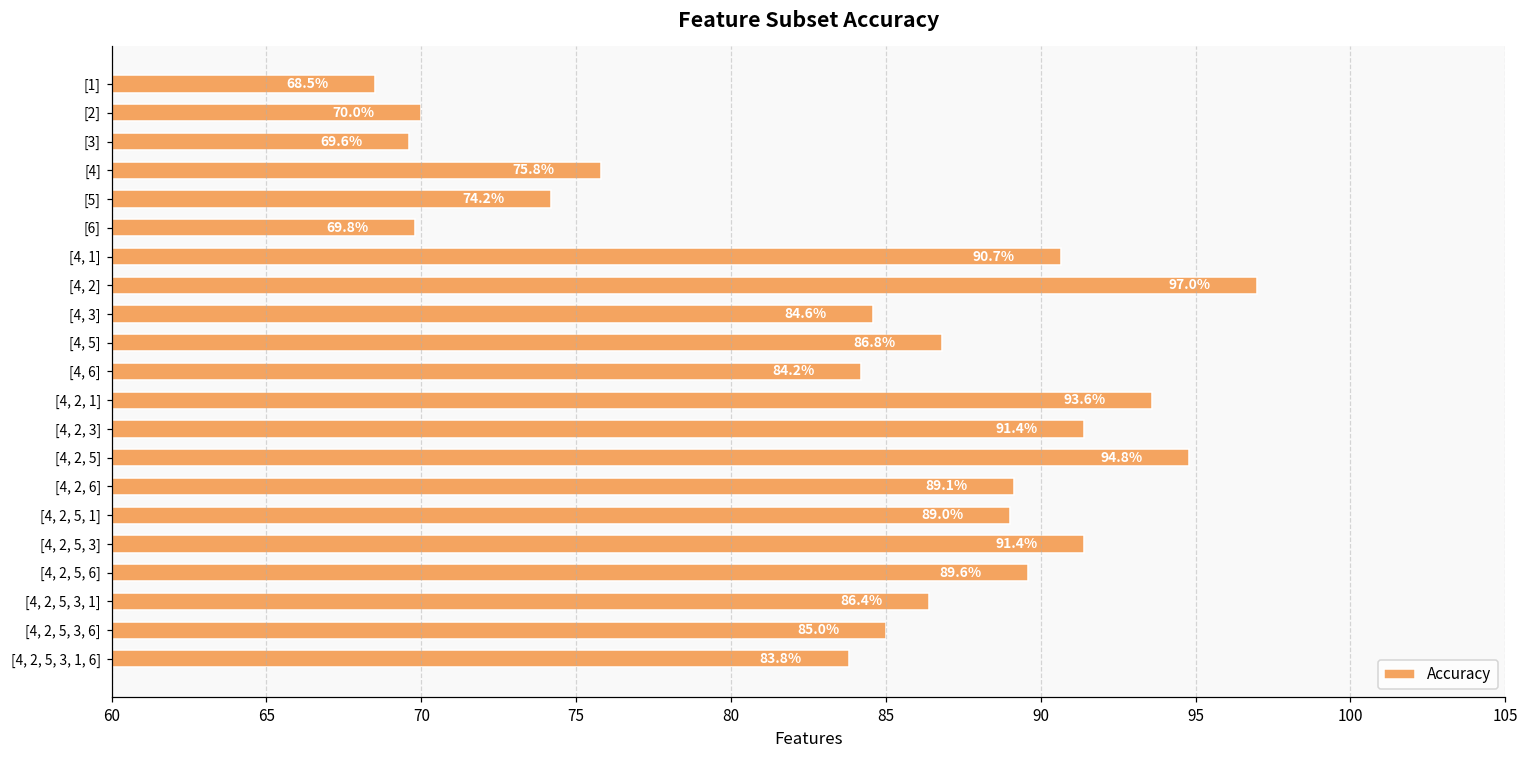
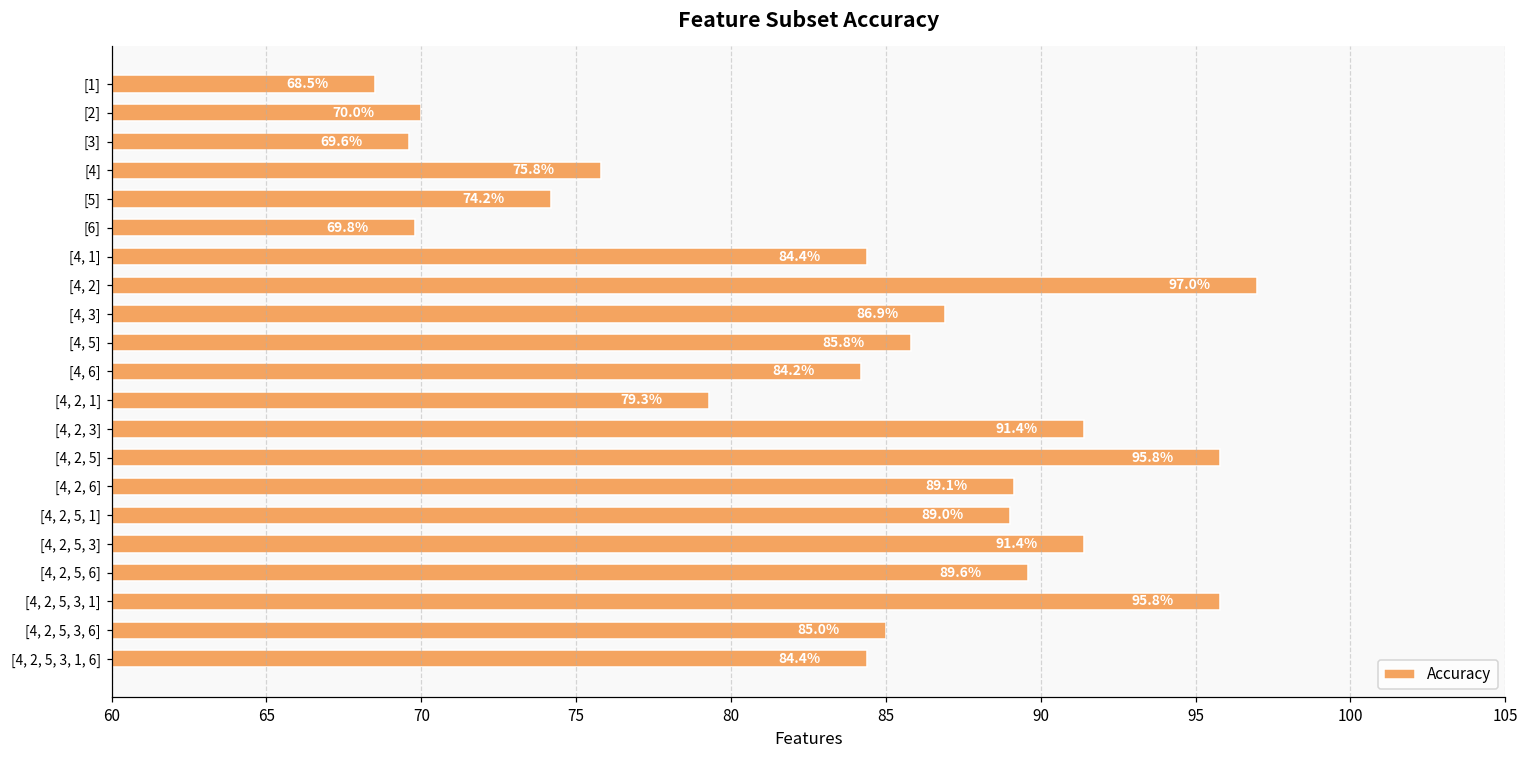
  {
    "[1]": "68.5%",
    "[2]": "70.0%",
    "[3]": "69.6%",
    "[4]": "75.8%",
    "[5]": "74.2%",
    "[6]": "69.8%",
-   "[4, 1]": "90.7%",
+   "[4, 1]": "84.4%",
    "[4, 2]": "97.0%",
-   "[4, 3]": "84.6%",
-   "[4, 5]": "86.8%",
+   "[4, 3]": "86.9%",
+   "[4, 5]": "85.8%",
    "[4, 6]": "84.2%",
-   "[4, 2, 1]": "93.6%",
+   "[4, 2, 1]": "79.3%",
    "[4, 2, 3]": "91.4%",
-   "[4, 2, 5]": "94.8%",
+   "[4, 2, 5]": "95.8%",
    "[4, 2, 6]": "89.1%",
    "[4, 2, 5, 1]": "89.0%",
    "[4, 2, 5, 3]": "91.4%",
    "[4, 2, 5, 6]": "89.6%",
-   "[4, 2, 5, 3, 1]": "86.4%",
+   "[4, 2, 5, 3, 1]": "95.8%",
    "[4, 2, 5, 3, 6]": "85.0%",
-   "[4, 2, 5, 3, 1, 6]": "83.8%"
+   "[4, 2, 5, 3, 1, 6]": "84.4%"
  }
